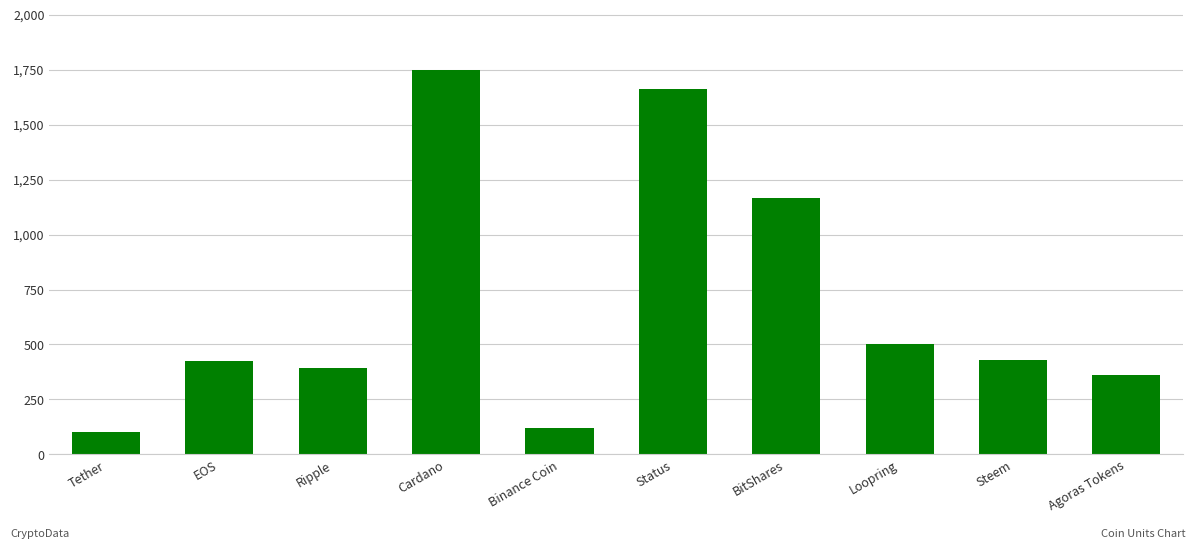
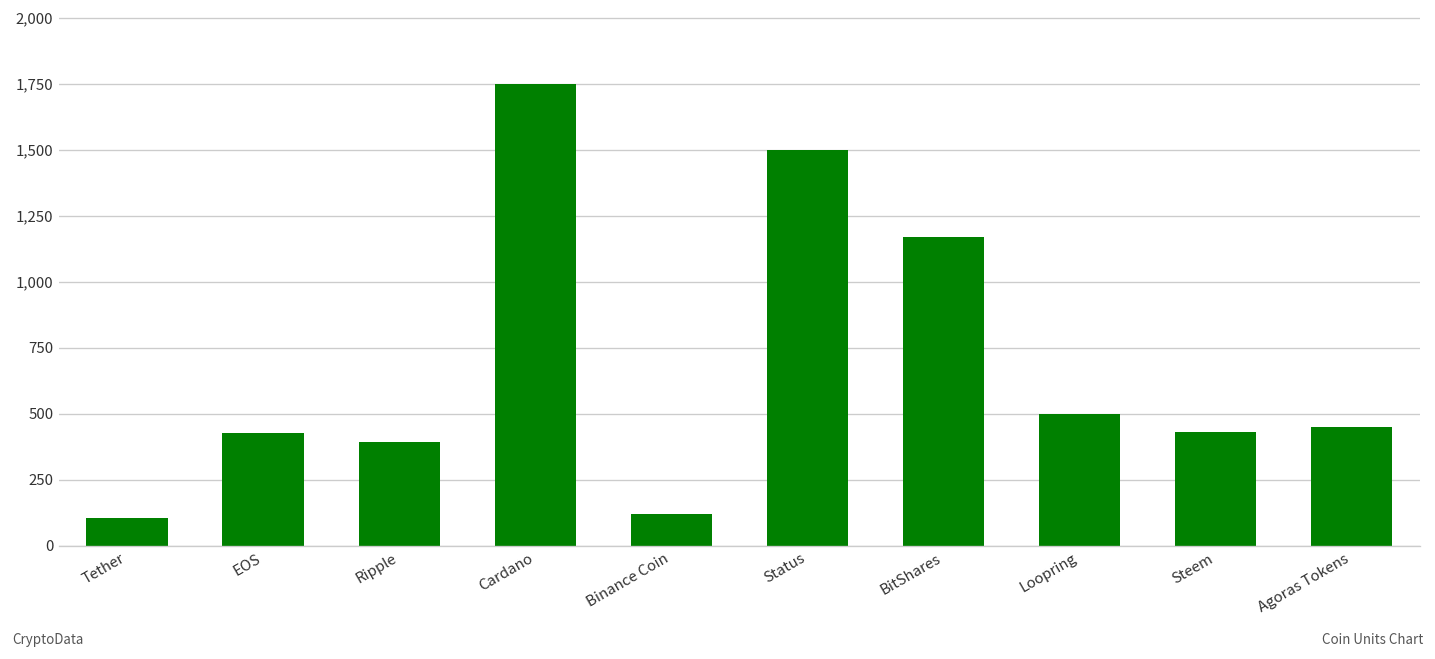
  {
    "Tether": "100",
    "EOS": "430",
    "Ripple": "390",
    "Cardano": "1,750",
    "Binance Coin": "120",
-   "Status": "1,660",
+   "Status": "1,500",
    "BitShares": "1,170",
    "Loopring": "500",
    "Steem": "430",
-   "Agoras Tokens": "360"
+   "Agoras Tokens": "450"
  }
